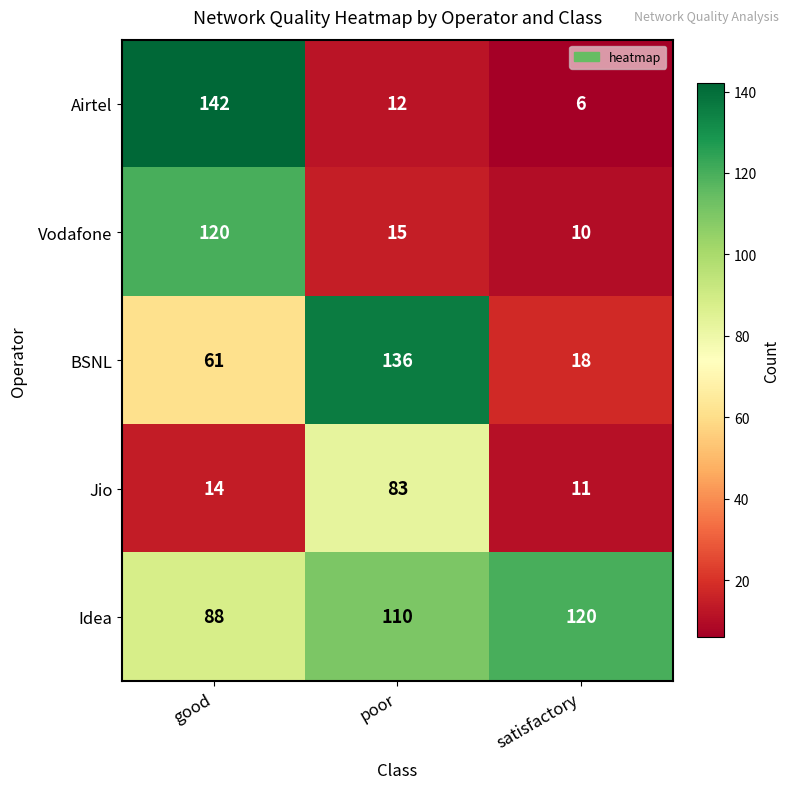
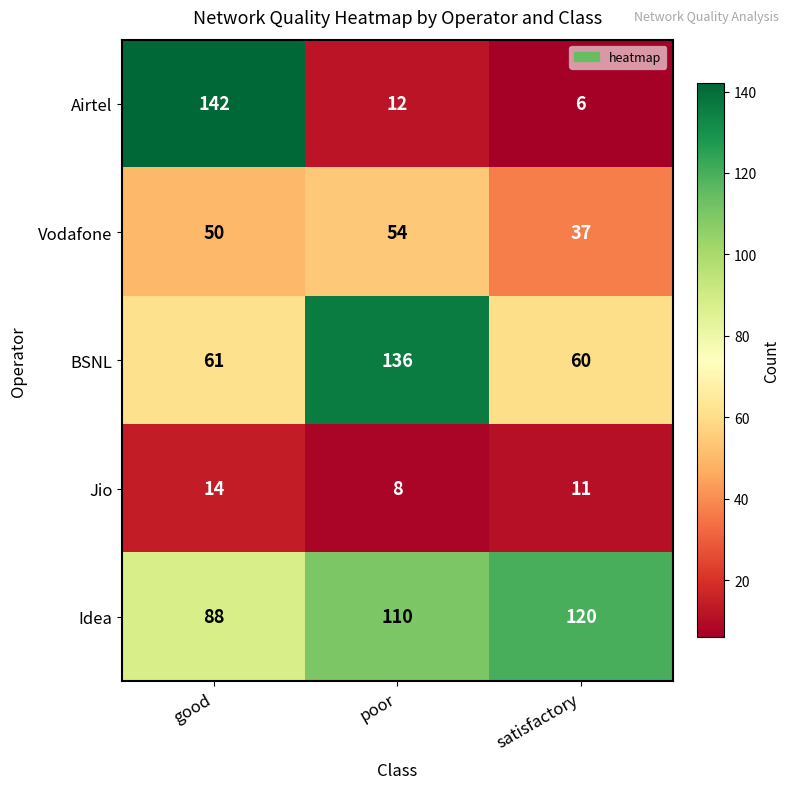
  {
    "Airtel": {
      "good": 142,
      "poor": 12,
      "satisfactory": 6
    },
    "Vodafone": {
-     "good": 120,
-     "poor": 15,
-     "satisfactory": 10
+     "good": 50,
+     "poor": 54,
+     "satisfactory": 37
    },
    "BSNL": {
      "good": 61,
      "poor": 136,
-     "satisfactory": 18
+     "satisfactory": 60
    },
    "Jio": {
      "good": 14,
-     "poor": 83,
+     "poor": 8,
      "satisfactory": 11
    },
    "Idea": {
      "good": 88,
      "poor": 110,
      "satisfactory": 120
    }
  }
